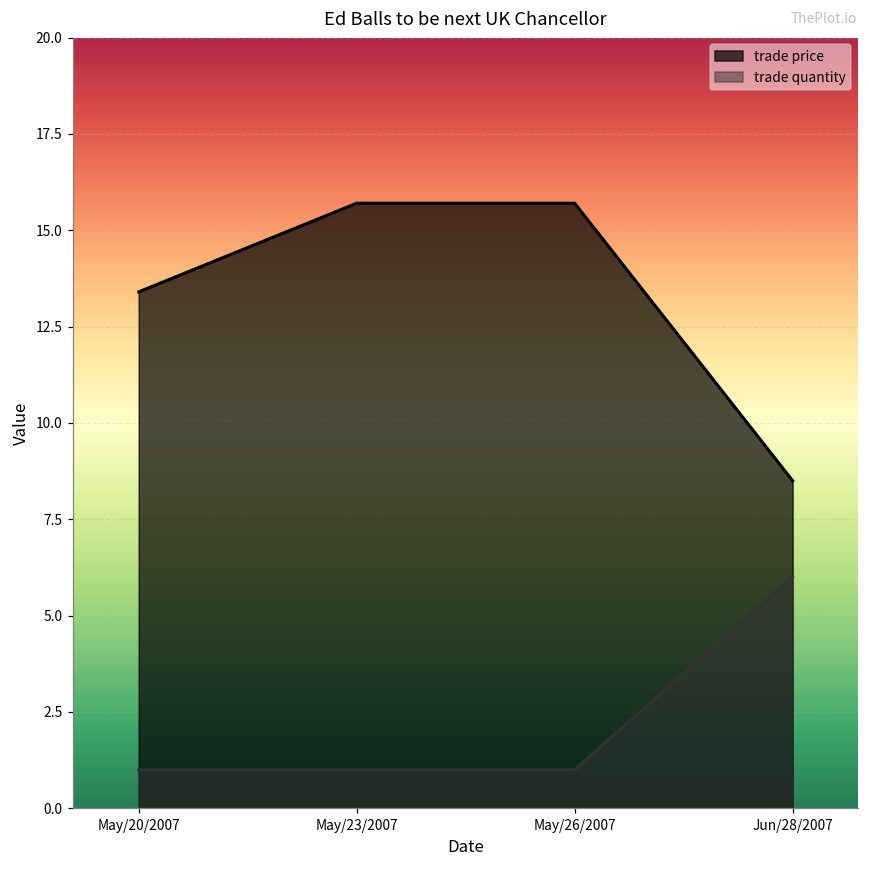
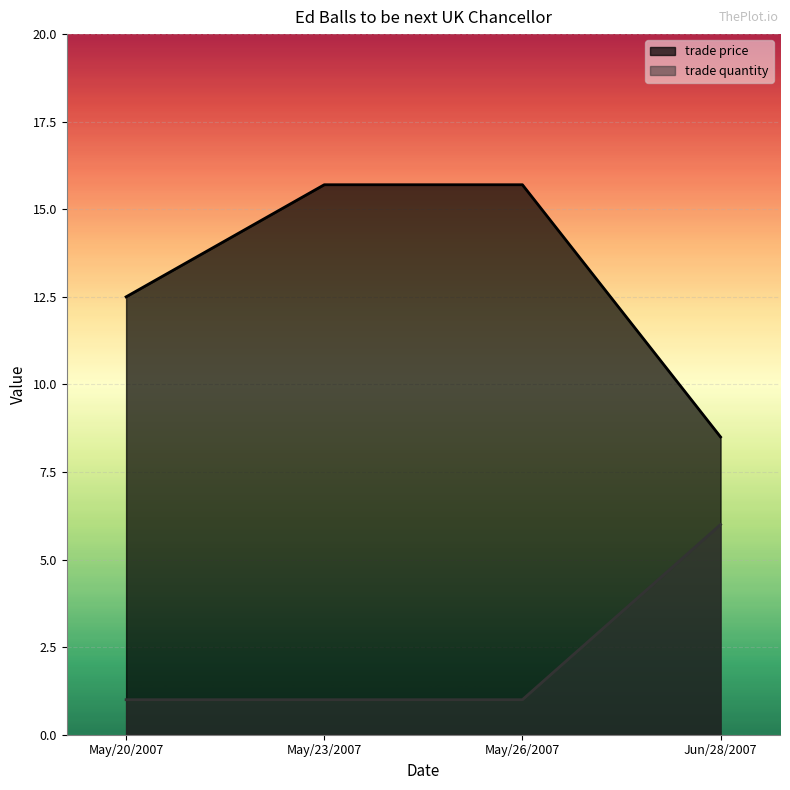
  {
    "trade price": {
-     "May/20/2007": 13.4,
+     "May/20/2007": 12.5,
      "May/23/2007": 15.7,
      "May/26/2007": 15.7,
      "Jun/28/2007": 8.5
    },
    "trade quantity": {
      "May/20/2007": 1.0,
      "May/23/2007": 1.0,
      "May/26/2007": 1.0,
      "Jun/28/2007": 6.0
    }
  }
